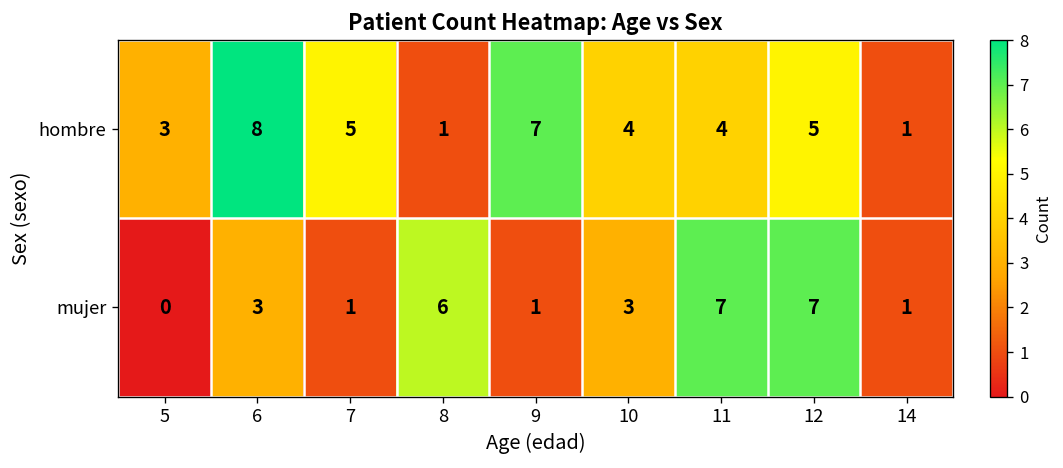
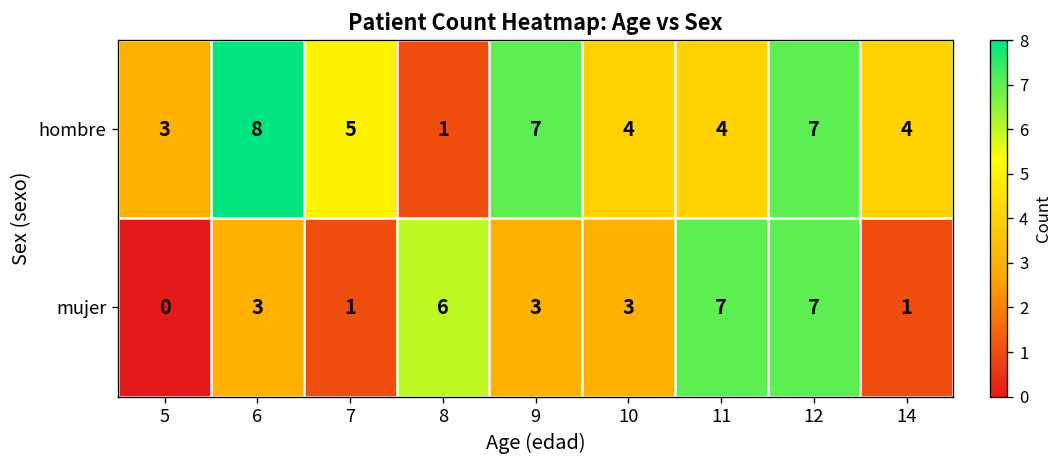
  {
    "hombre": {
      "5": 3,
      "6": 8,
      "7": 5,
      "8": 1,
      "9": 7,
      "10": 4,
      "11": 4,
-     "12": 5,
-     "14": 1
+     "12": 7,
+     "14": 4
    },
    "mujer": {
      "5": 0,
      "6": 3,
      "7": 1,
      "8": 6,
-     "9": 1,
+     "9": 3,
      "10": 3,
      "11": 7,
      "12": 7,
      "14": 1
    }
  }
